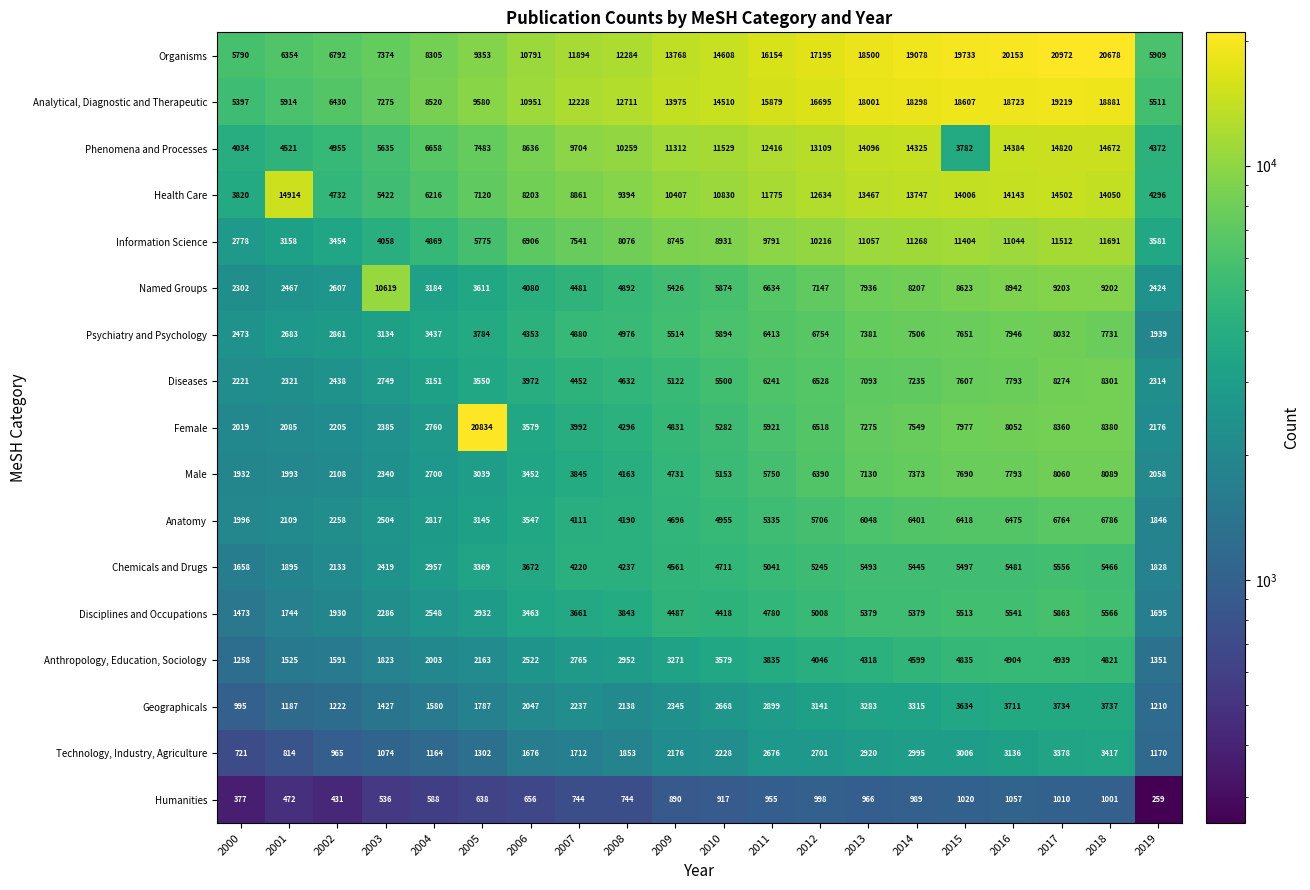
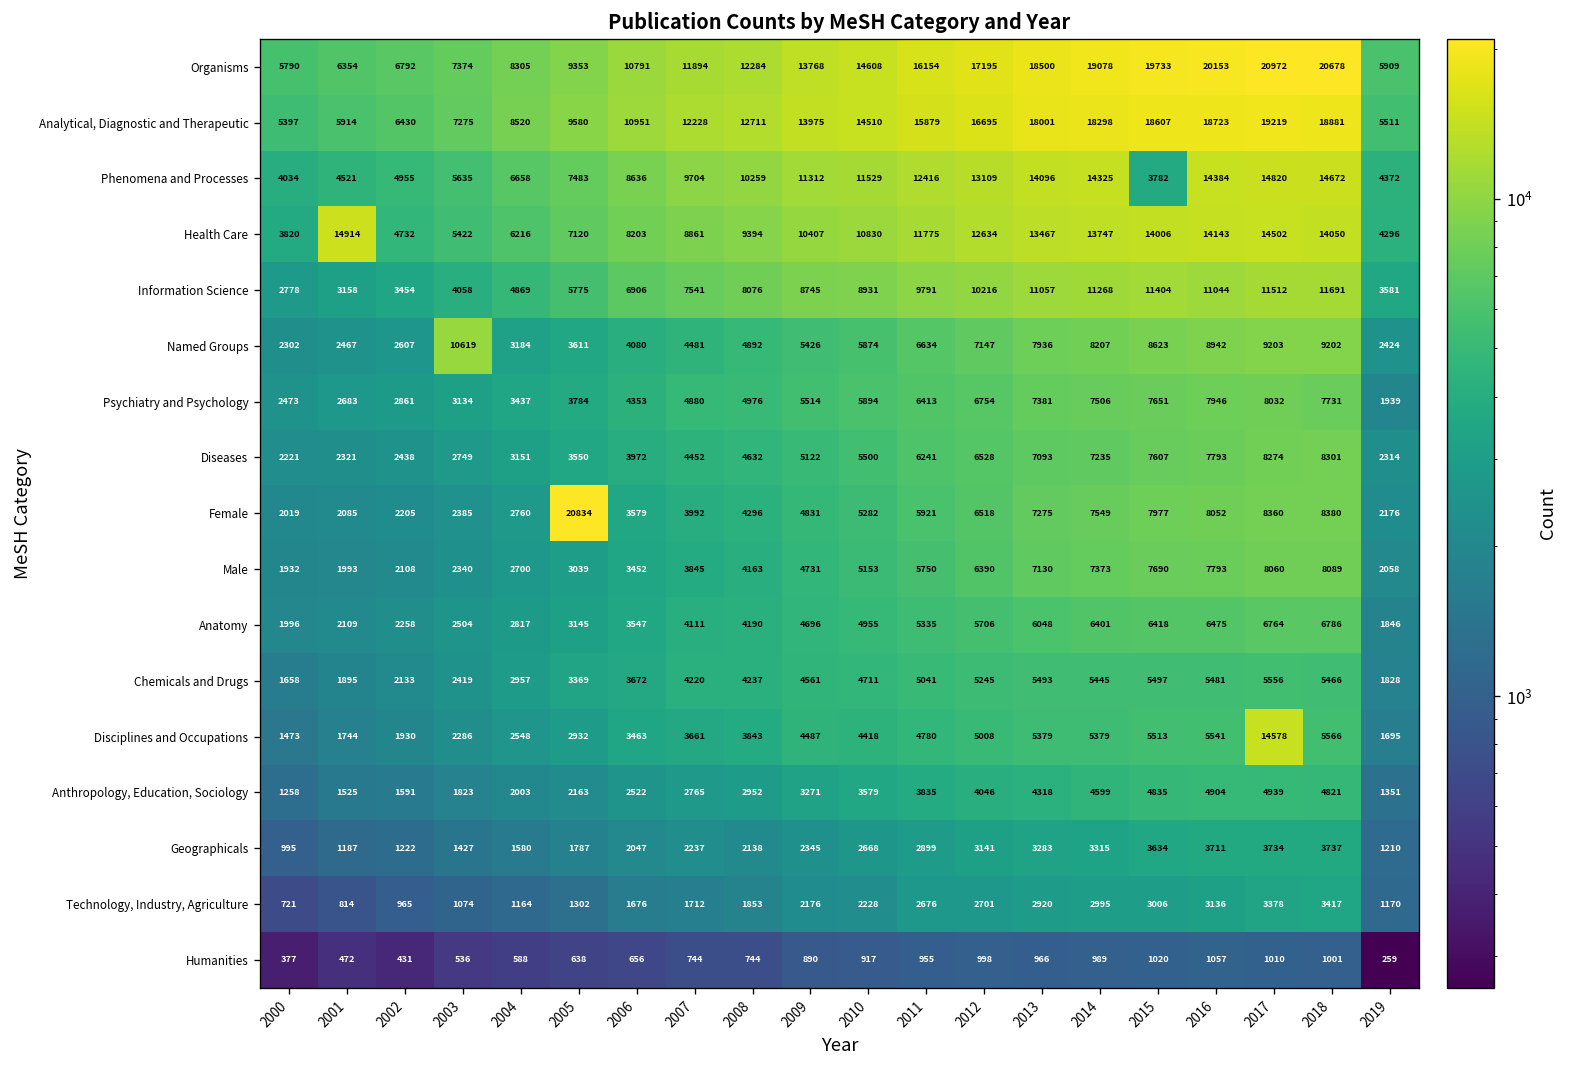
  {
    "Disciplines and Occupations": {
      "2000": 1473,
      "2001": 1744,
      "2002": 1930,
      "2003": 2286,
      "2004": 2548,
      "2005": 2932,
      "2006": 3463,
      "2007": 3661,
      "2008": 3843,
      "2009": 4487,
      "2010": 4418,
      "2011": 4780,
      "2012": 5008,
      "2013": 5379,
      "2014": 5379,
      "2015": 5513,
      "2016": 5541,
-     "2017": 5863,
+     "2017": 14578,
      "2018": 5566,
      "2019": 1695
    }
  }
